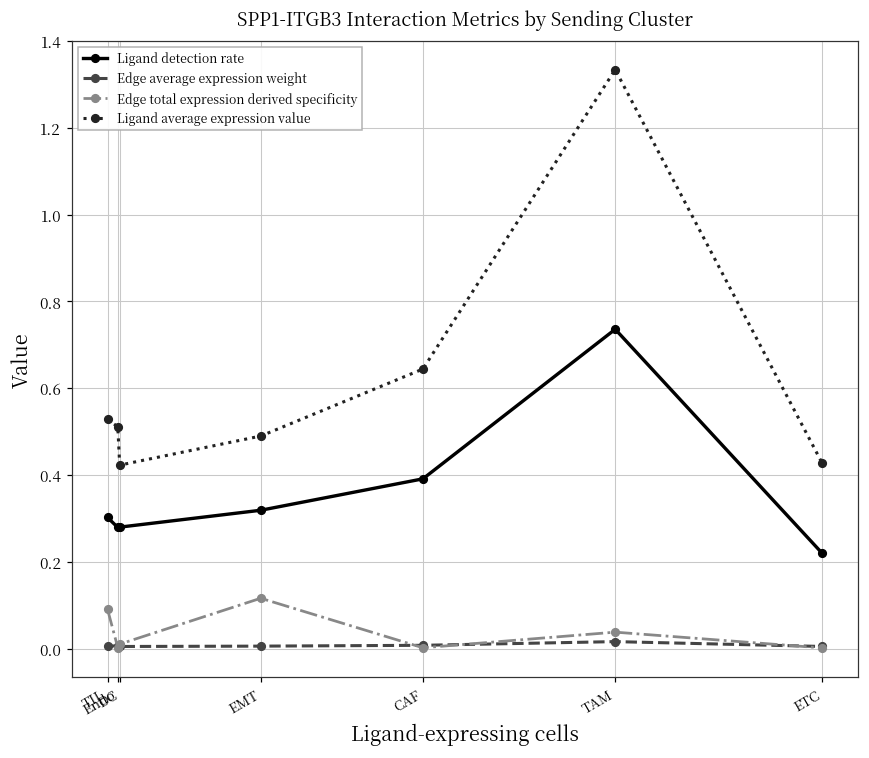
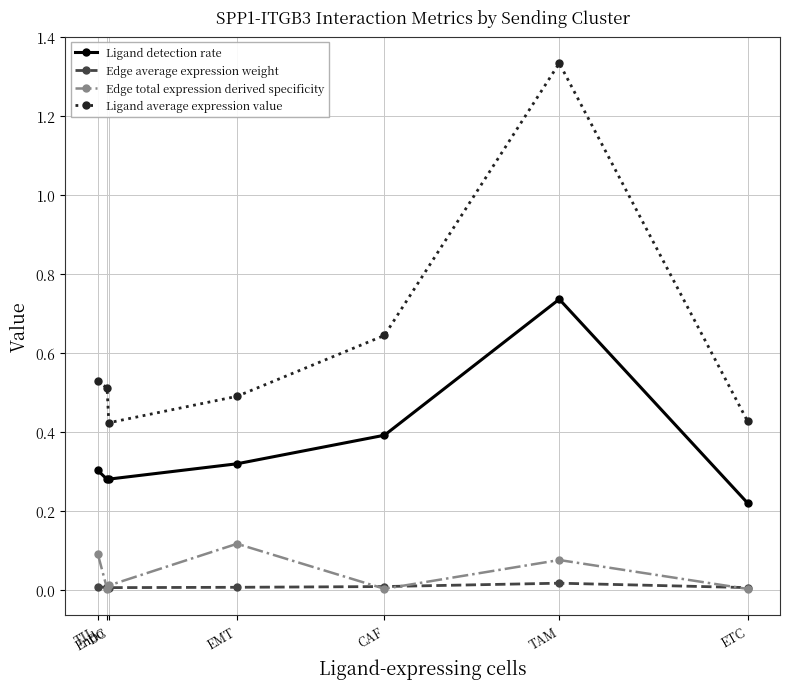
  {
    "Edge total expression derived specificity": {
      "TIL": 0.09,
      "EMT": 0.12,
-     "TAM": 0.04
+     "TAM": 0.08
    }
  }
